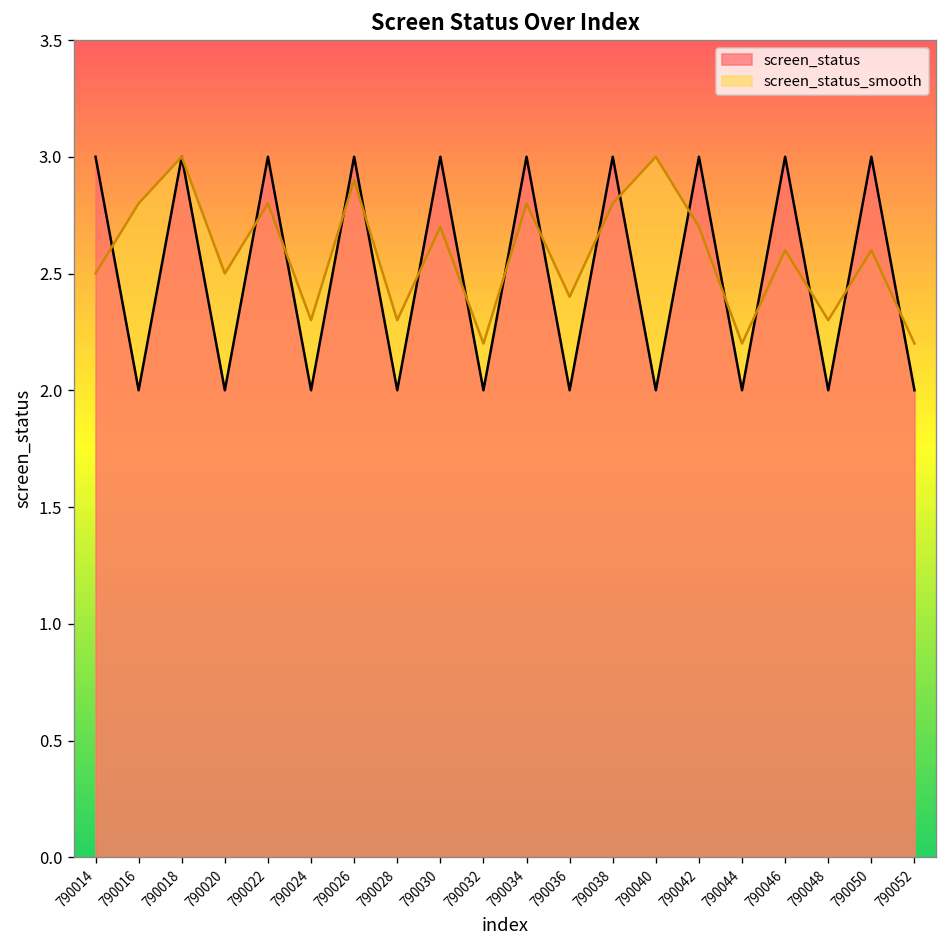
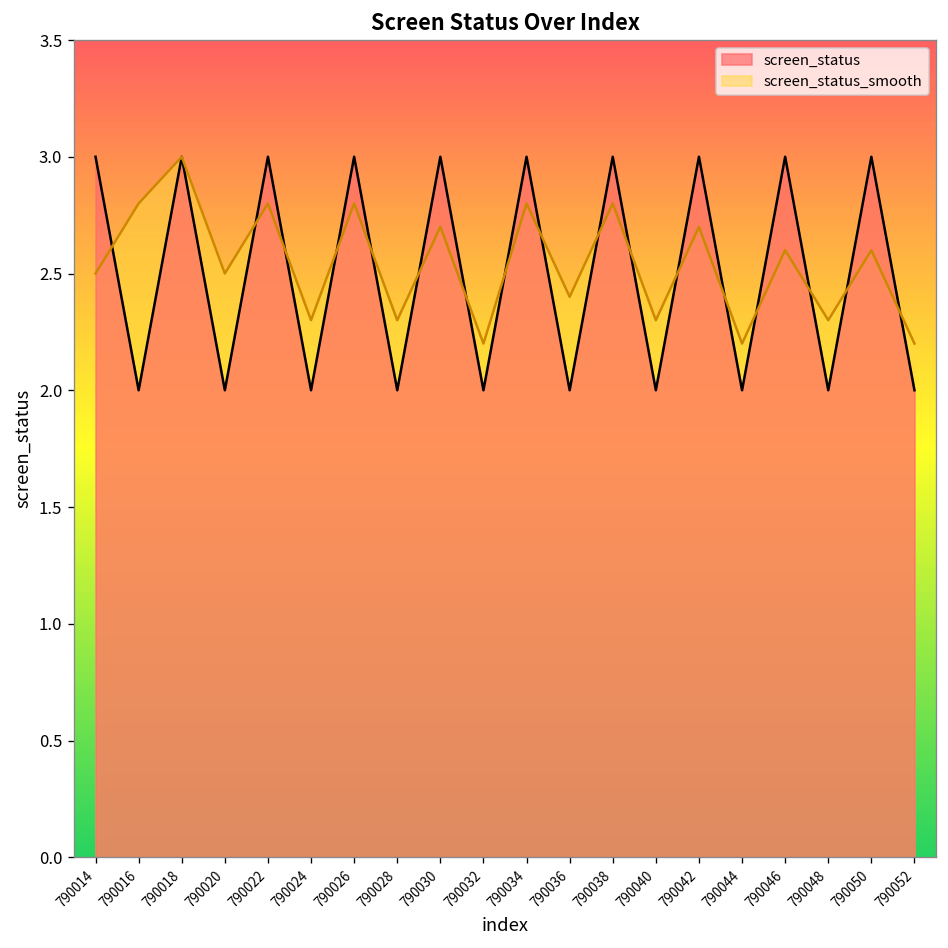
  {
    "screen_status": {
      "790014": 3.0,
      "790016": 2.0,
      "790020": 2.0,
      "790022": 3.0,
      "790024": 2.0,
      "790026": 3.0,
      "790028": 2.0,
      "790030": 3.0,
      "790032": 2.0,
      "790034": 3.0,
      "790036": 2.0,
      "790038": 3.0,
      "790040": 2.0,
      "790042": 3.0,
      "790044": 2.0,
      "790046": 3.0,
      "790048": 2.0,
      "790050": 3.0,
      "790052": 2.0
    },
    "screen_status_smooth": {
      "790014": 2.5,
      "790016": 2.8,
      "790020": 2.5,
      "790022": 2.8,
      "790024": 2.3,
-     "790026": 2.9,
+     "790026": 2.8,
      "790028": 2.3,
      "790030": 2.7,
      "790032": 2.2,
      "790034": 2.8,
      "790036": 2.4,
      "790038": 2.8,
-     "790040": 3.0,
+     "790040": 2.3,
      "790042": 2.7,
      "790044": 2.2,
      "790046": 2.6,
      "790048": 2.3,
      "790050": 2.6,
      "790052": 2.2
    }
  }
